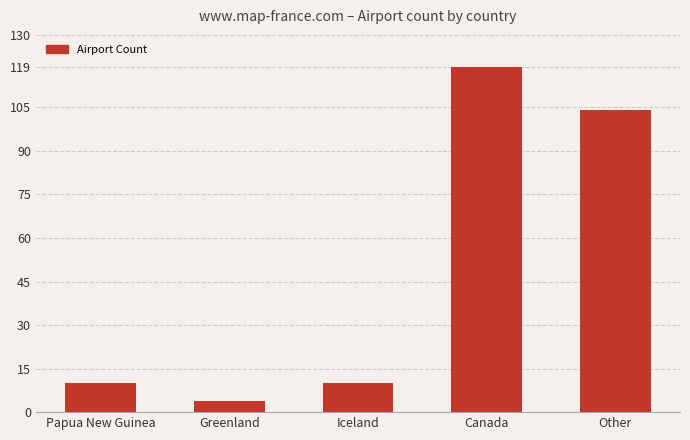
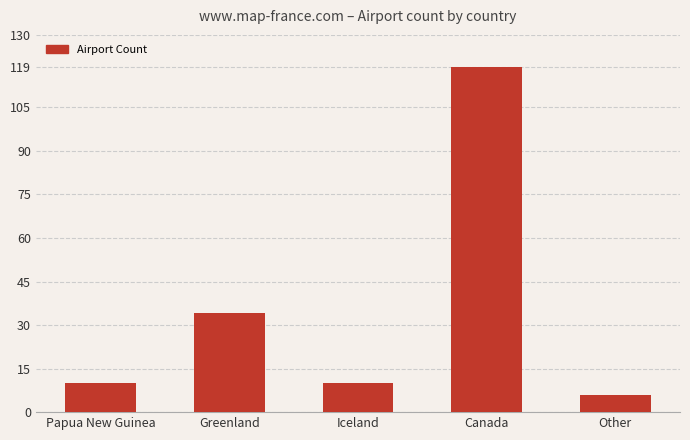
  {
    "Papua New Guinea": 10,
-   "Greenland": 4,
+   "Greenland": 34,
    "Iceland": 10,
    "Canada": 119,
-   "Other": 104
+   "Other": 6
  }
